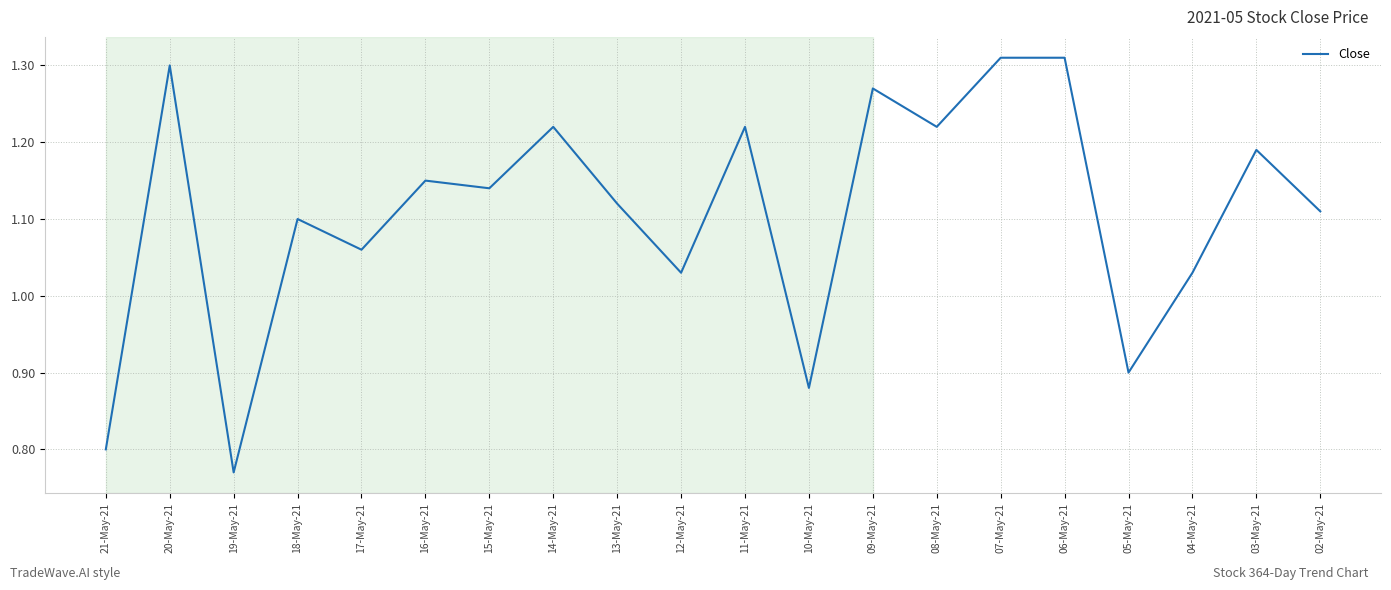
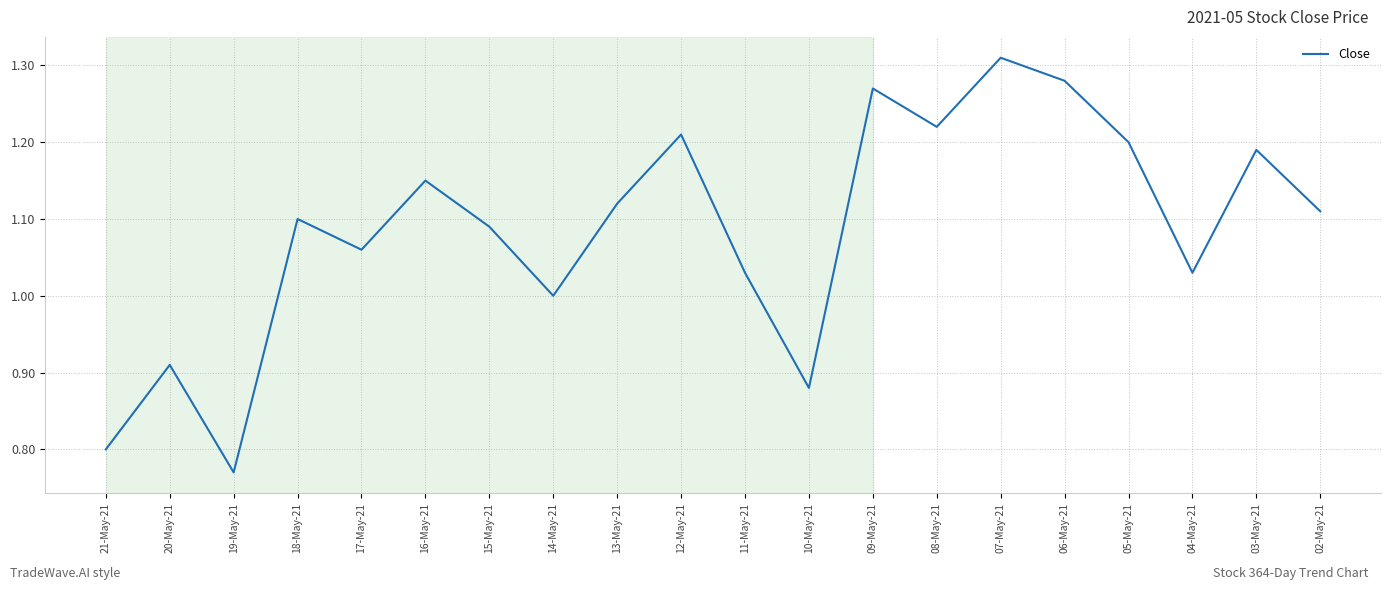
  {
    "21-May-21": 0.80,
-   "20-May-21": 1.30,
+   "20-May-21": 0.91,
    "19-May-21": 0.77,
    "18-May-21": 1.10,
    "17-May-21": 1.06,
    "16-May-21": 1.15,
-   "15-May-21": 1.14,
-   "14-May-21": 1.22,
+   "15-May-21": 1.09,
+   "14-May-21": 1.00,
    "13-May-21": 1.12,
-   "12-May-21": 1.03,
-   "11-May-21": 1.22,
+   "12-May-21": 1.21,
+   "11-May-21": 1.03,
    "10-May-21": 0.88,
    "09-May-21": 1.27,
    "08-May-21": 1.22,
    "07-May-21": 1.31,
-   "06-May-21": 1.31,
-   "05-May-21": 0.9,
+   "06-May-21": 1.28,
+   "05-May-21": 1.2,
    "04-May-21": 1.03,
    "03-May-21": 1.19,
    "02-May-21": 1.11
  }
